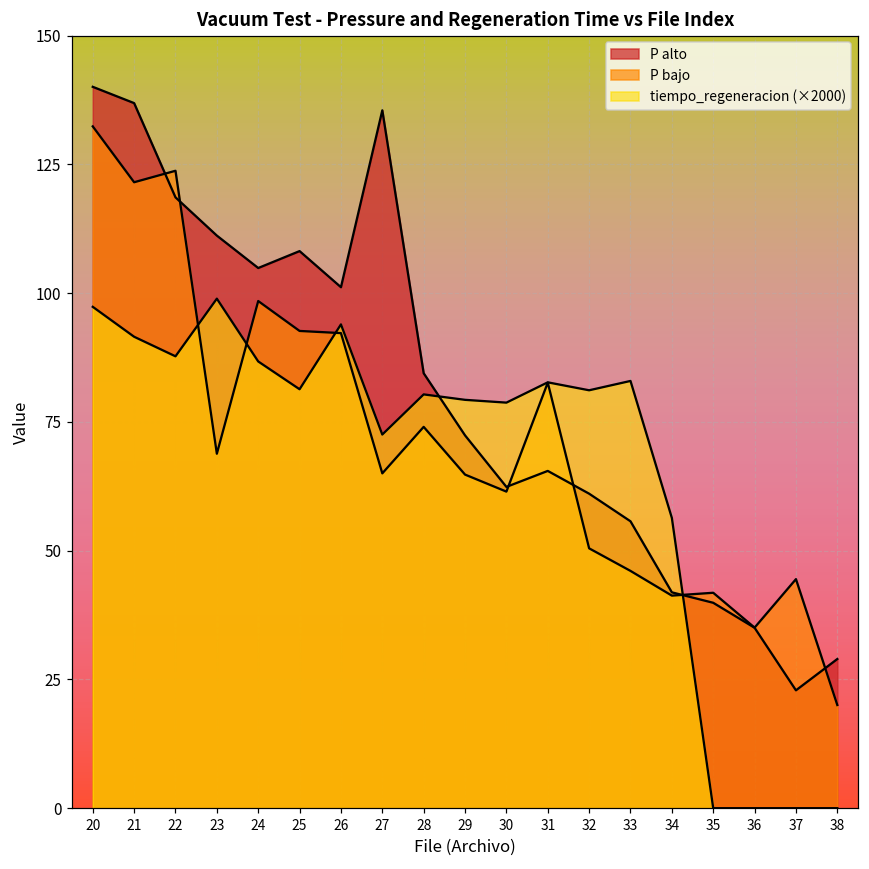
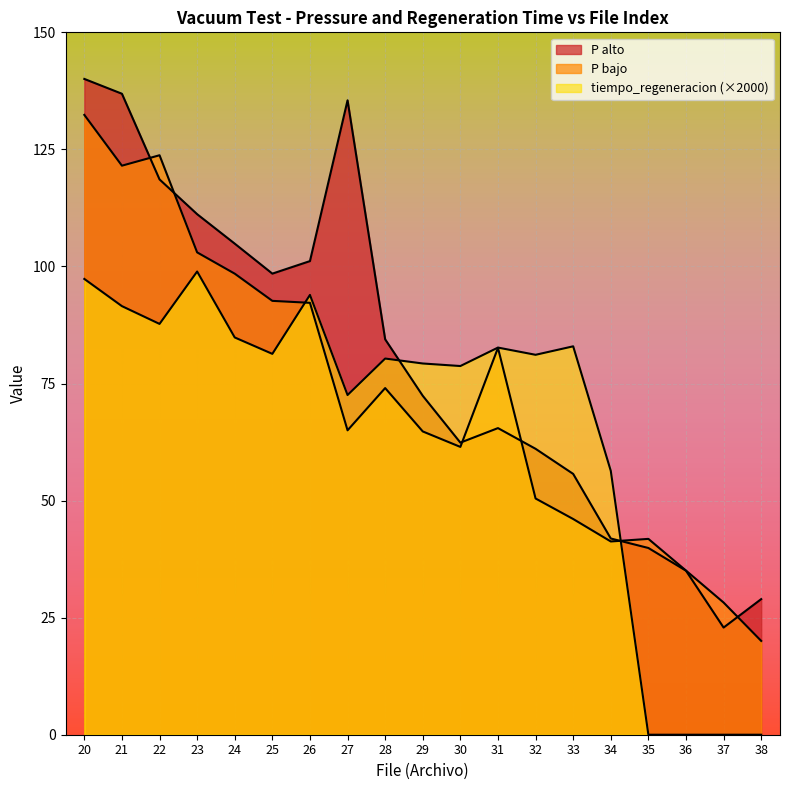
  {
    "P alto": {
      "20": 140,
      "21": 137,
      "22": 119,
      "23": 111,
      "24": 105,
-     "25": 108,
+     "25": 98,
      "26": 101,
      "27": 135,
      "28": 84,
      "29": 72,
      "30": 62,
      "31": 65,
      "32": 61,
      "33": 56,
      "34": 42,
      "35": 40,
      "37": 23,
      "38": 29
    },
    "P bajo": {
      "20": 132,
      "21": 122,
      "22": 124,
-     "23": 69,
+     "23": 103,
      "24": 98,
      "25": 93,
      "26": 92,
      "27": 65,
      "28": 74,
      "29": 65,
      "30": 61,
      "32": 50,
      "33": 46,
      "34": 41,
      "35": 42,
-     "37": 44,
+     "37": 28,
      "38": 20
    },
    "tiempo_regeneracion (×2000)": {
      "20": 97,
      "21": 92,
      "22": 88,
      "23": 99,
-     "24": 87,
+     "24": 85,
      "25": 81,
      "26": 94,
      "27": 73,
      "28": 80,
      "29": 79,
      "30": 79,
      "32": 81,
      "33": 83,
      "34": 56,
      "35": 0,
      "36": 0,
      "37": 0,
      "38": 0
    }
  }
